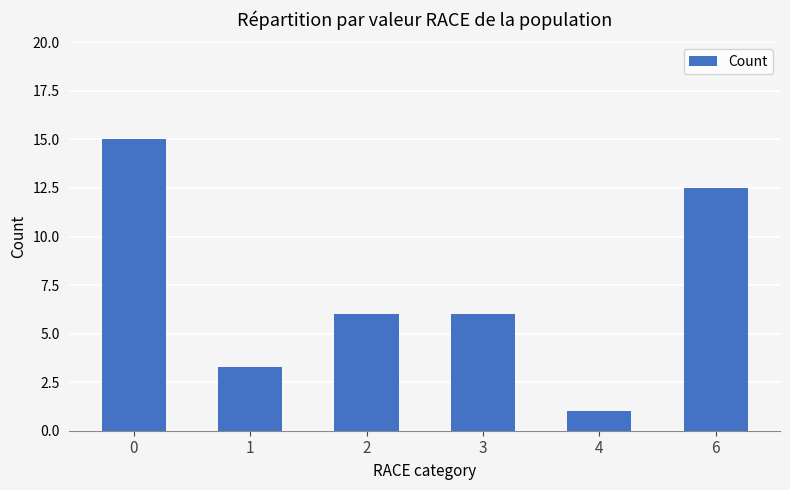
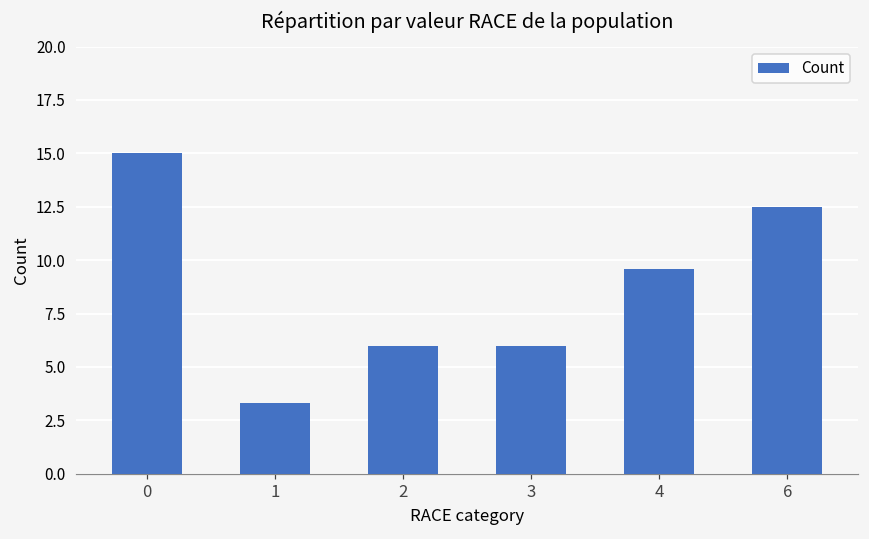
  {
    "0": 15.0,
    "1": 3.3,
    "2": 6.0,
    "3": 6.0,
-   "4": 1.0,
+   "4": 9.6,
    "6": 12.5
  }
